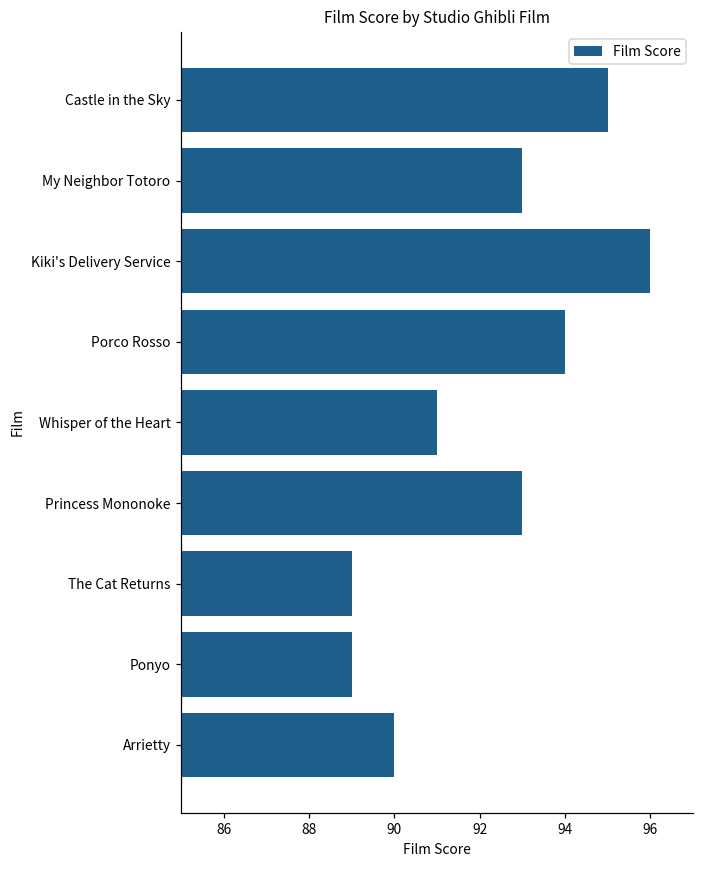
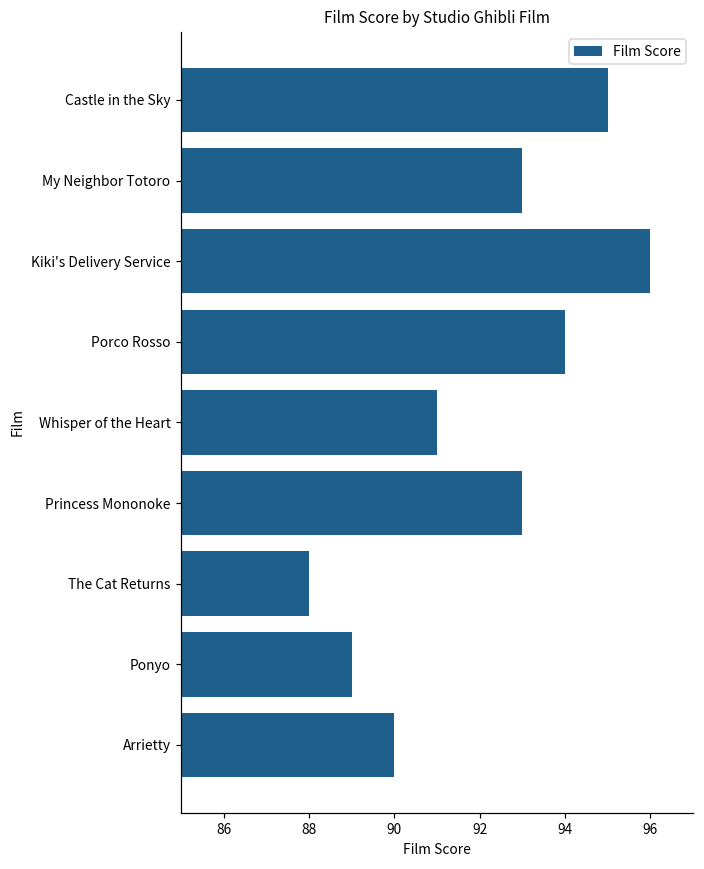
  {
    "Castle in the Sky": 95,
    "My Neighbor Totoro": 93,
    "Kiki's Delivery Service": 96,
    "Porco Rosso": 94,
    "Whisper of the Heart": 91,
    "Princess Mononoke": 93,
-   "The Cat Returns": 89,
+   "The Cat Returns": 88,
    "Ponyo": 89,
    "Arrietty": 90
  }
